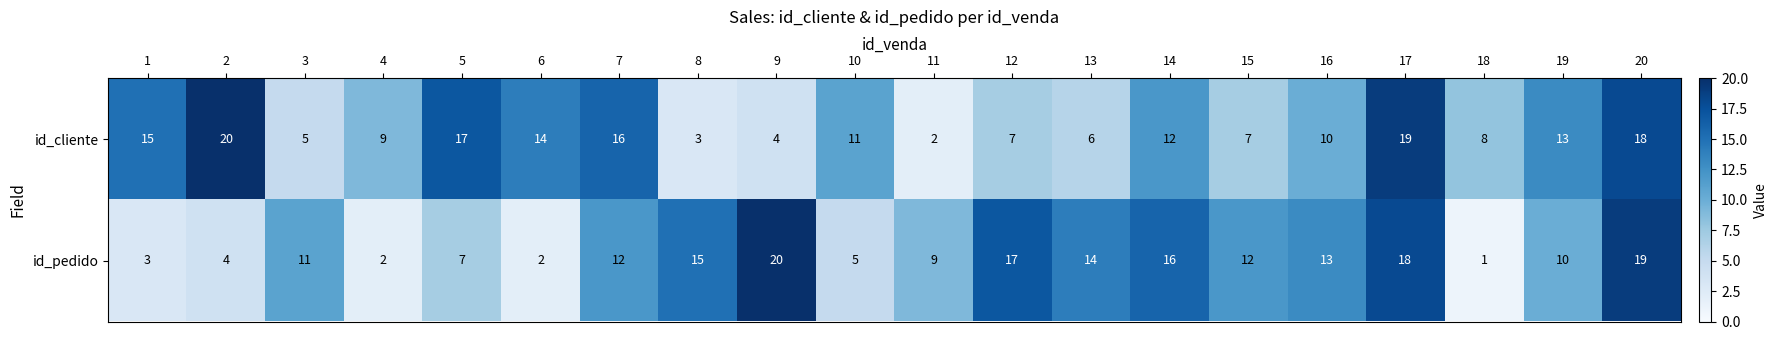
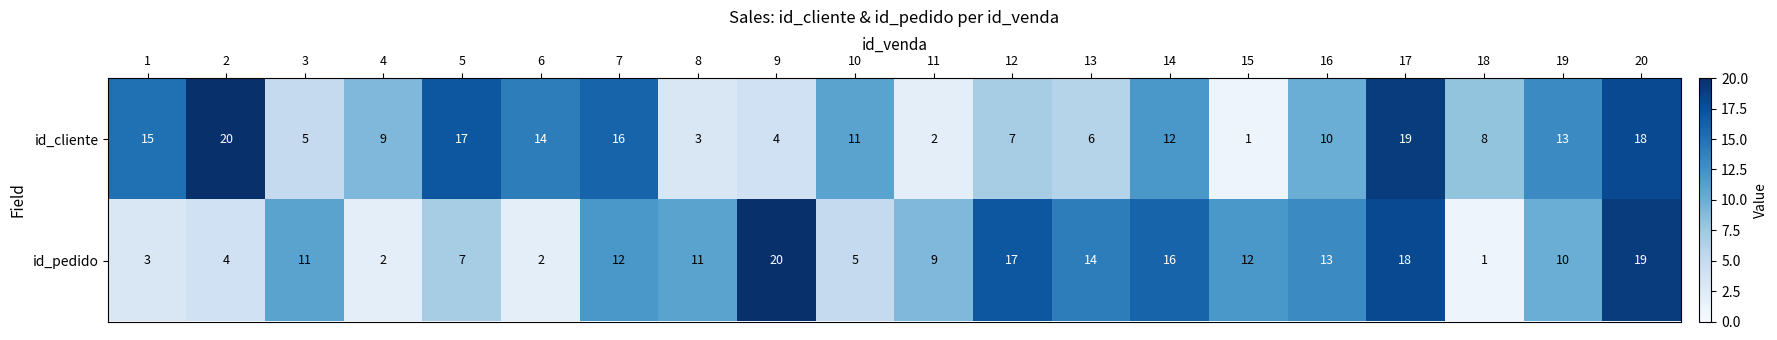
  {
    "id_cliente": {
      "1": 15,
      "2": 20,
      "3": 5,
      "4": 9,
      "5": 17,
      "6": 14,
      "7": 16,
      "8": 3,
      "9": 4,
      "10": 11,
      "11": 2,
      "12": 7,
      "13": 6,
      "14": 12,
-     "15": 7,
+     "15": 1,
      "16": 10,
      "17": 19,
      "18": 8,
      "19": 13,
      "20": 18
    },
    "id_pedido": {
      "1": 3,
      "2": 4,
      "3": 11,
      "4": 2,
      "5": 7,
      "6": 2,
      "7": 12,
-     "8": 15,
+     "8": 11,
      "9": 20,
      "10": 5,
      "11": 9,
      "12": 17,
      "13": 14,
      "14": 16,
      "15": 12,
      "16": 13,
      "17": 18,
      "18": 1,
      "19": 10,
      "20": 19
    }
  }
